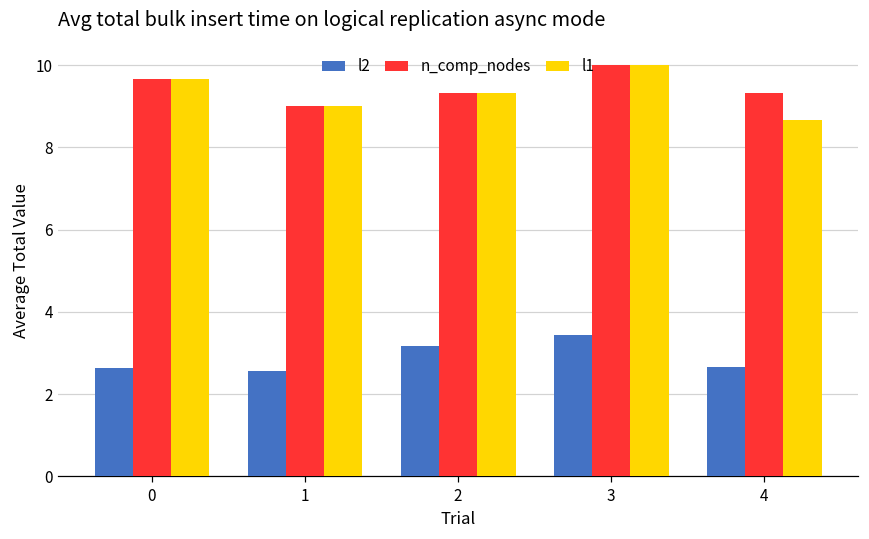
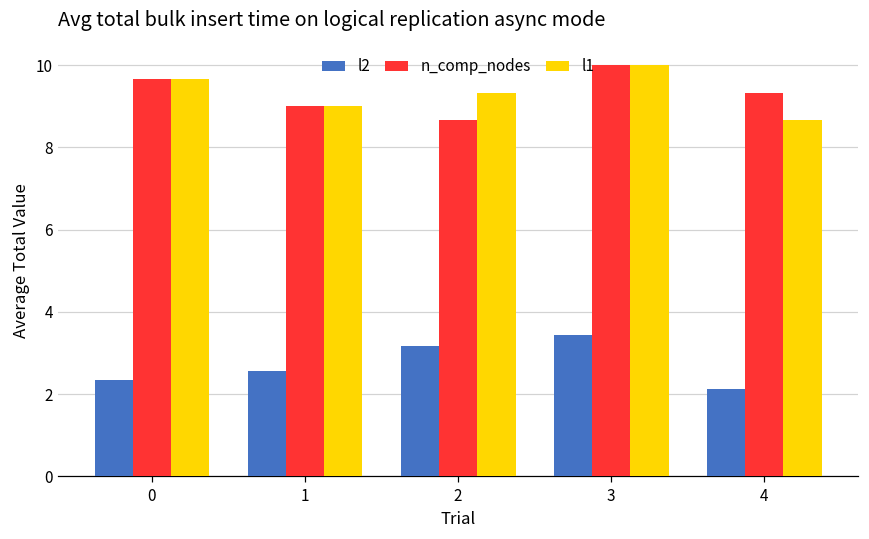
  {
    "l2": {
-     "0": 2.6,
+     "0": 2.4,
      "1": 2.6,
      "2": 3.2,
      "3": 3.4,
-     "4": 2.7
+     "4": 2.1
    },
    "n_comp_nodes": {
      "0": 9.7,
      "1": 9.0,
-     "2": 9.3,
+     "2": 8.7,
      "3": 10.0,
      "4": 9.3
    },
    "l1": {
      "0": 9.7,
      "1": 9.0,
      "2": 9.3,
      "3": 10.0,
      "4": 8.7
    }
  }
